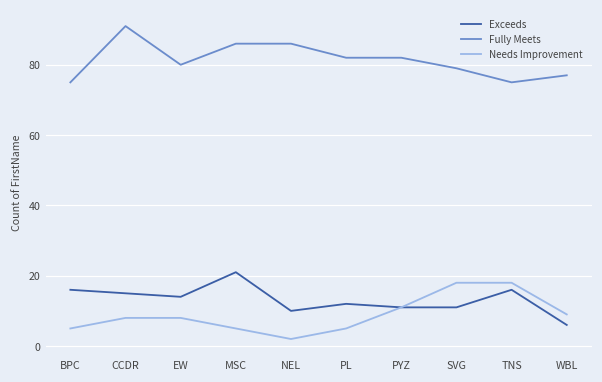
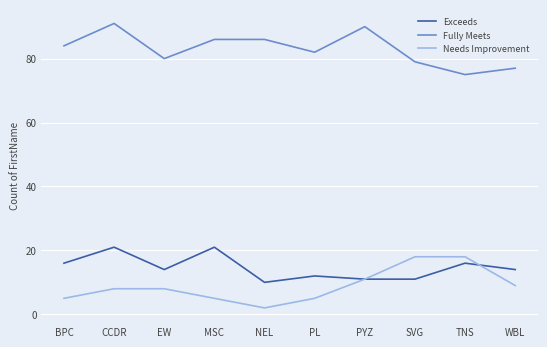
  {
    "Exceeds": {
      "BPC": 16,
-     "CCDR": 15,
+     "CCDR": 21,
      "EW": 14,
      "MSC": 21,
      "NEL": 10,
      "PL": 12,
      "SVG": 11,
      "TNS": 16,
-     "WBL": 6
+     "WBL": 14
    },
    "Fully Meets": {
-     "BPC": 75,
+     "BPC": 84,
      "CCDR": 91,
      "EW": 80,
      "MSC": 86,
      "NEL": 86,
      "PL": 82,
-     "PYZ": 82,
+     "PYZ": 90,
      "SVG": 79,
      "TNS": 75,
      "WBL": 77
    },
    "Needs Improvement": {
      "BPC": 5,
      "CCDR": 8,
      "EW": 8,
      "MSC": 5,
      "NEL": 2,
      "PL": 5,
      "SVG": 18,
      "TNS": 18,
      "WBL": 9
    }
  }
